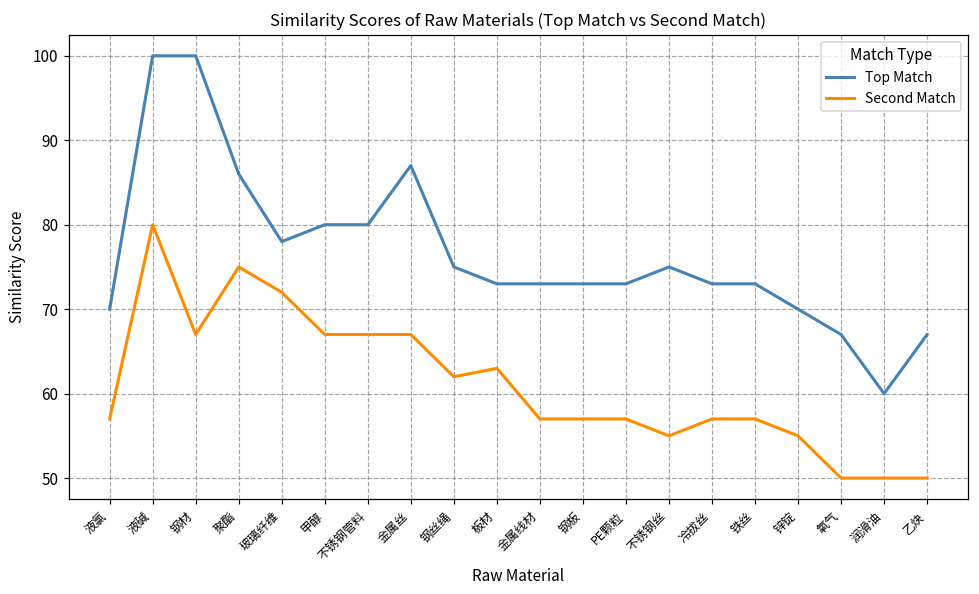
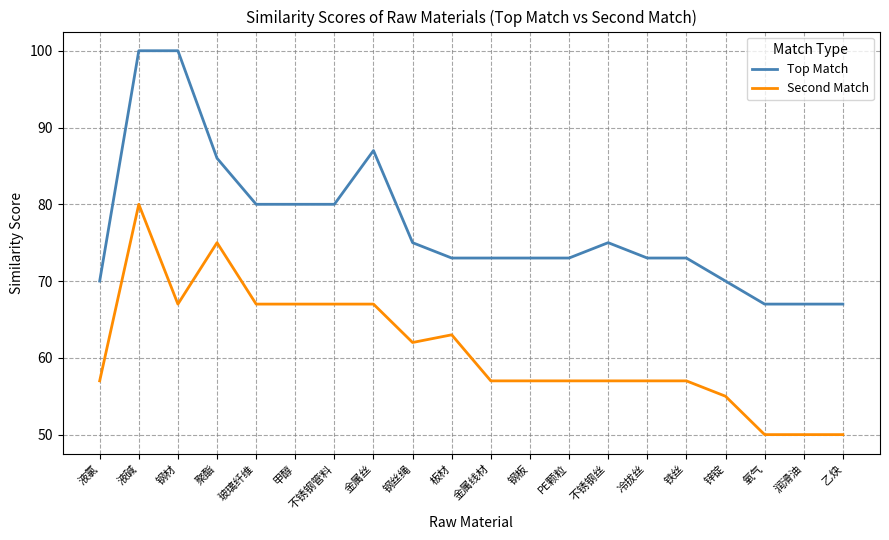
  {
    "Top Match": {
      "液氯": 70,
      "液碱": 100,
      "钢材": 100,
      "聚酯": 86,
-     "玻璃纤维": 78,
+     "玻璃纤维": 80,
      "甲醇": 80,
      "不锈钢管料": 80,
      "金属丝": 87,
      "钢丝绳": 75,
      "板材": 73,
      "金属线材": 73,
      "钢板": 73,
      "PE颗粒": 73,
      "不锈钢丝": 75,
      "冷拔丝": 73,
      "铁丝": 73,
      "锌锭": 70,
      "氧气": 67,
-     "润滑油": 60,
+     "润滑油": 67,
      "乙炔": 67
    },
    "Second Match": {
      "液氯": 57,
      "液碱": 80,
      "钢材": 67,
      "聚酯": 75,
-     "玻璃纤维": 72,
+     "玻璃纤维": 67,
      "甲醇": 67,
      "不锈钢管料": 67,
      "金属丝": 67,
      "钢丝绳": 62,
      "板材": 63,
      "金属线材": 57,
      "钢板": 57,
      "PE颗粒": 57,
-     "不锈钢丝": 55,
+     "不锈钢丝": 57,
      "冷拔丝": 57,
      "铁丝": 57,
      "锌锭": 55,
      "氧气": 50,
      "润滑油": 50,
      "乙炔": 50
    }
  }
